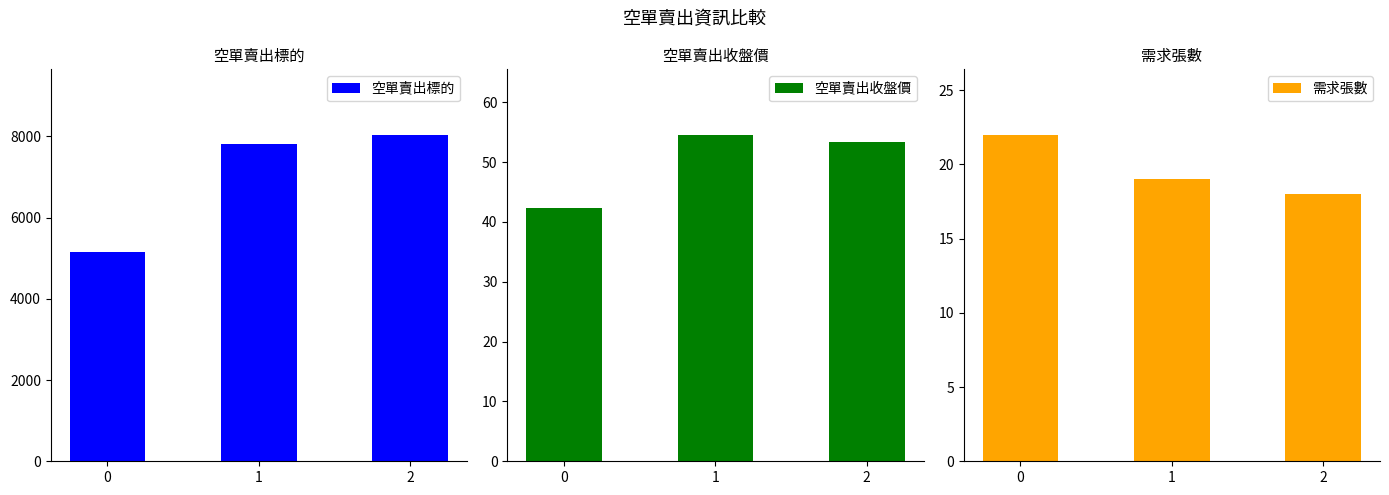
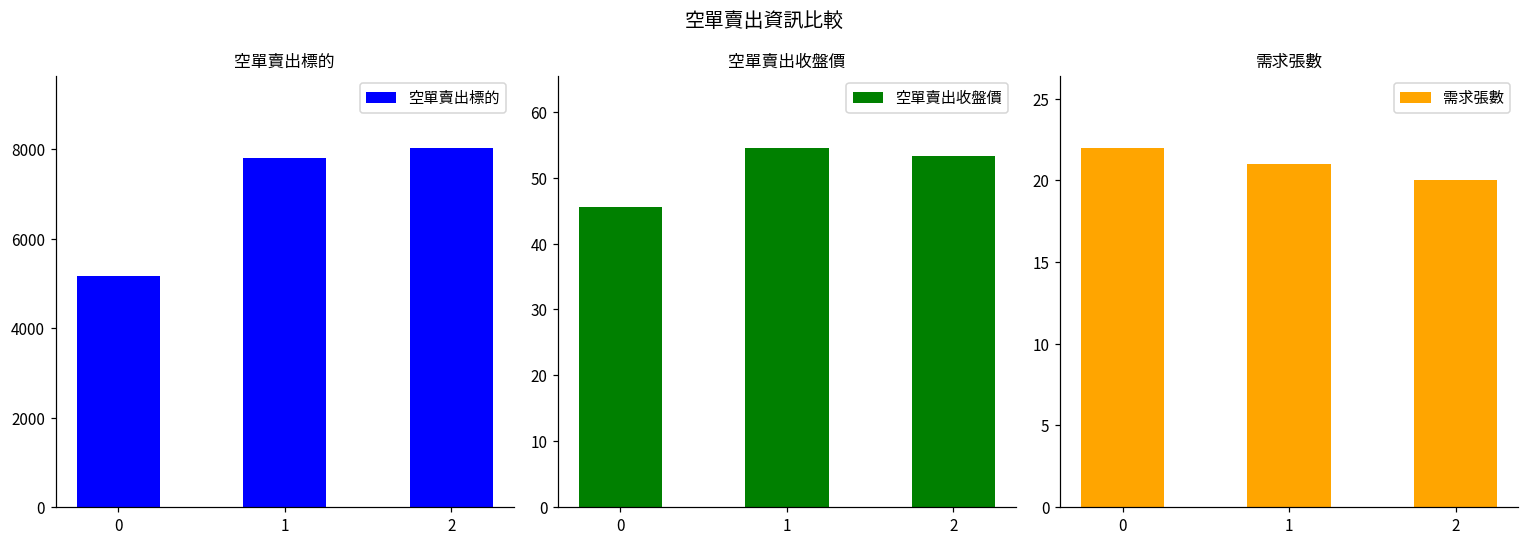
  {
    "空單賣出標的": {
      "0": 5200,
      "1": 7800,
      "2": 8000
    },
    "空單賣出收盤價": {
-     "0": 42,
+     "0": 46,
      "1": 55,
      "2": 53
    },
    "需求張數": {
      "0": 22,
-     "1": 19,
-     "2": 18
+     "1": 21,
+     "2": 20
    }
  }
